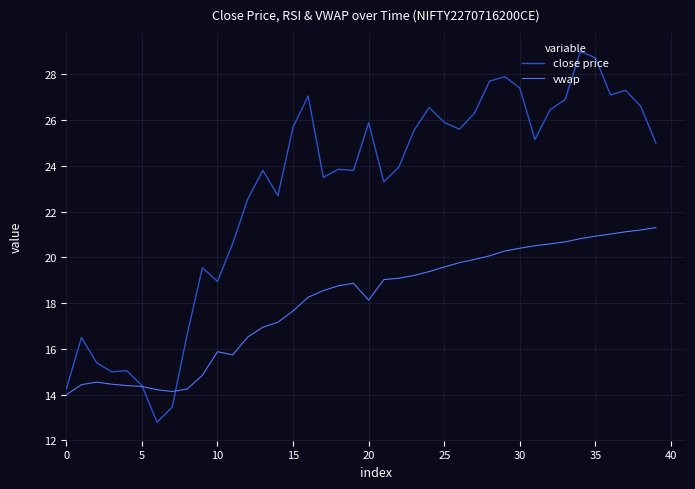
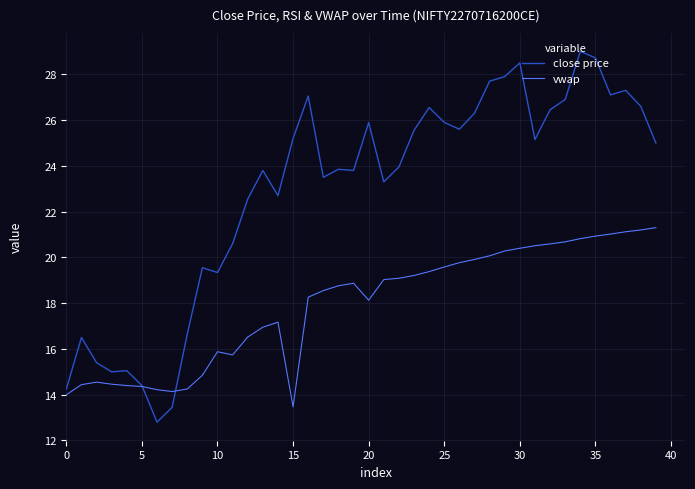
  {
    "close price": {
      "0": 14.3,
-     "10": 19.0,
-     "15": 25.7,
+     "10": 19.3,
+     "15": 25.2,
      "20": 25.9,
      "25": 25.9,
-     "30": 27.4,
+     "30": 28.5,
      "35": 28.7
    },
    "vwap": {
      "0": 14.0,
      "10": 15.9,
-     "15": 17.7,
+     "15": 13.5,
      "20": 18.1,
      "25": 19.6,
      "30": 20.4,
      "35": 20.9
    }
  }
